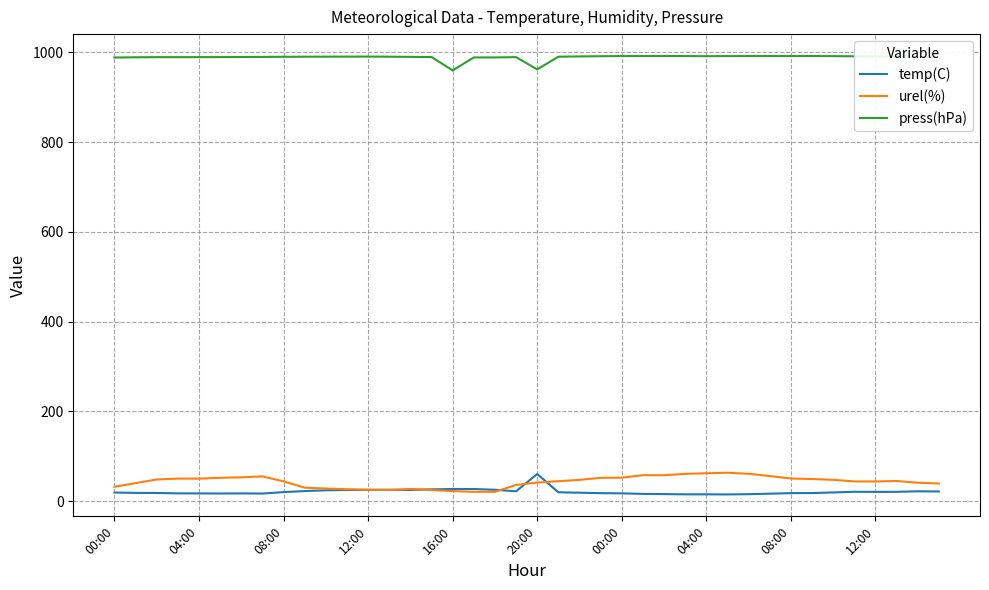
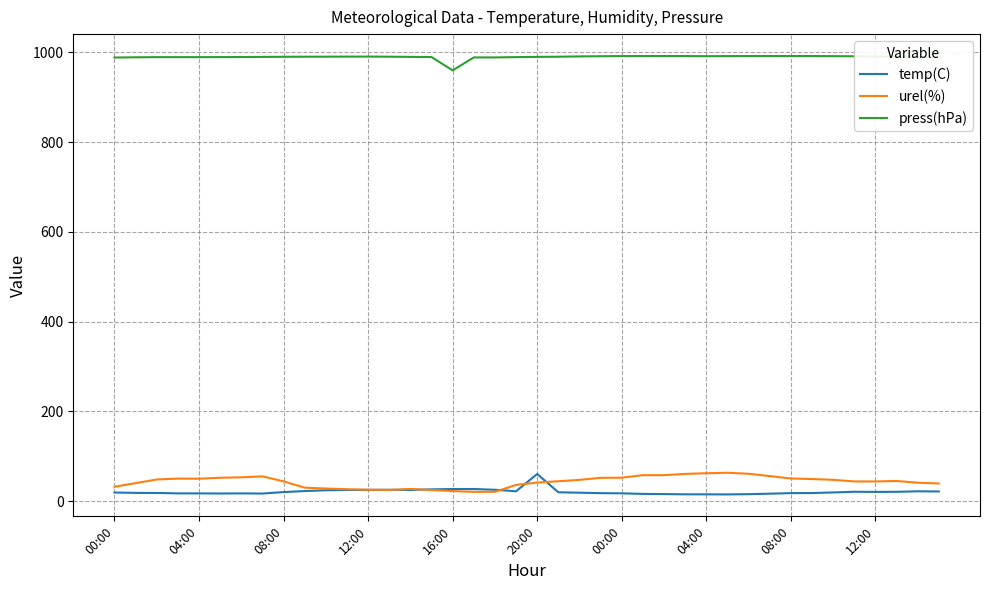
  {
    "temp(C)": {
      "20:00": 60
    },
    "urel(%)": {
      "20:00": 40
    },
    "press(hPa)": {
      "16:00": 960,
-     "20:00": 960
+     "20:00": 990
    }
  }
